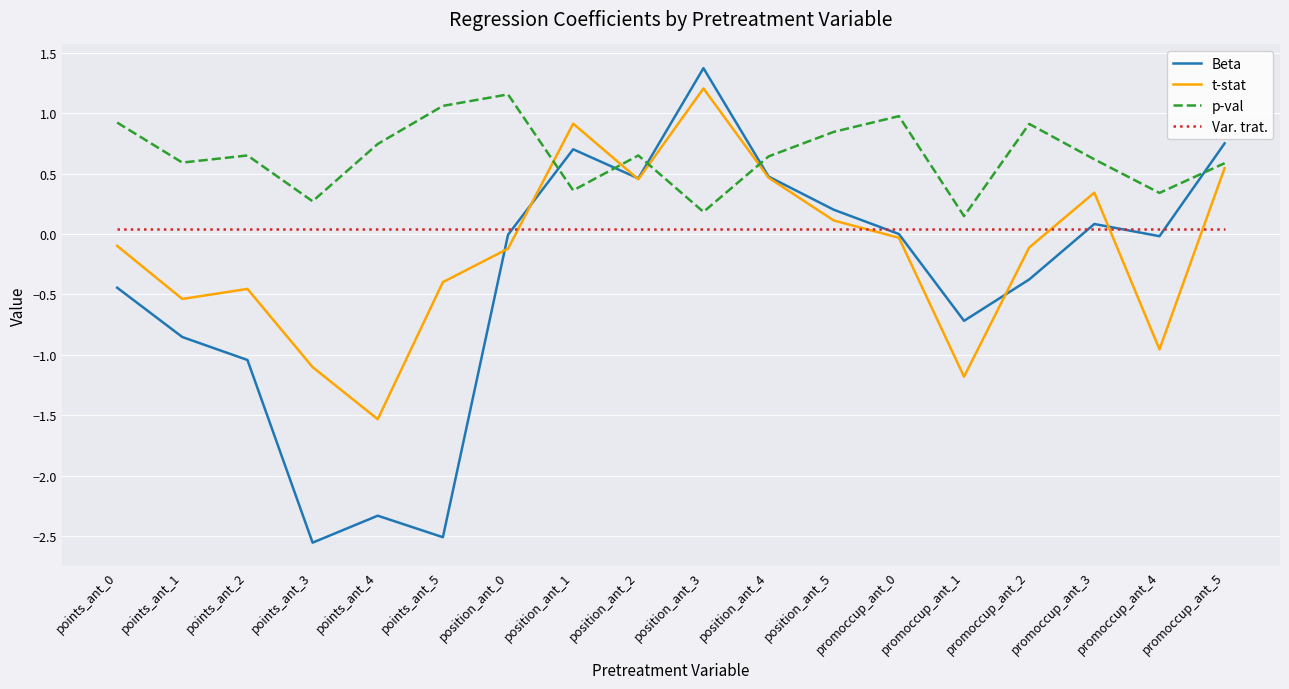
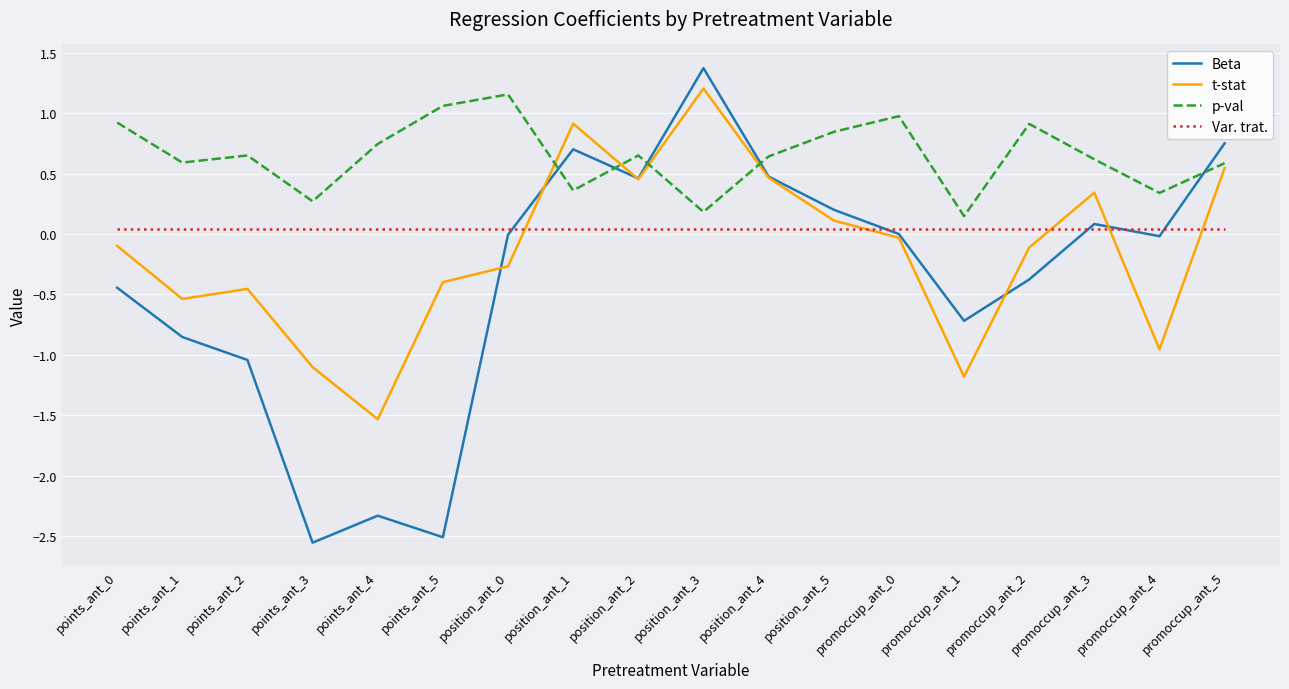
  {
    "Beta": {
      "points_ant_0": -0.44,
      "points_ant_1": -0.85,
      "points_ant_2": -1.04,
      "points_ant_3": -2.55,
      "points_ant_4": -2.33,
      "points_ant_5": -2.51,
      "position_ant_0": -0.01,
      "position_ant_1": 0.70,
      "position_ant_3": 1.37,
      "position_ant_5": 0.20,
      "promoccup_ant_0": 0.00,
      "promoccup_ant_1": -0.72,
      "promoccup_ant_2": -0.38,
      "promoccup_ant_3": 0.08,
      "promoccup_ant_4": -0.02,
      "promoccup_ant_5": 0.75
    },
    "t-stat": {
      "points_ant_0": -0.10,
      "points_ant_1": -0.54,
      "points_ant_2": -0.45,
      "points_ant_3": -1.10,
      "points_ant_4": -1.53,
      "points_ant_5": -0.40,
-     "position_ant_0": -0.12,
+     "position_ant_0": -0.27,
      "position_ant_1": 0.91,
      "position_ant_3": 1.20,
      "position_ant_5": 0.11,
      "promoccup_ant_0": -0.03,
      "promoccup_ant_1": -1.18,
      "promoccup_ant_2": -0.11,
      "promoccup_ant_3": 0.34,
      "promoccup_ant_4": -0.95,
      "promoccup_ant_5": 0.55
    },
    "p-val": {
      "points_ant_0": 0.92,
      "points_ant_1": 0.59,
      "points_ant_2": 0.65,
      "points_ant_3": 0.27,
      "points_ant_4": 0.75,
      "points_ant_5": 1.06,
      "position_ant_0": 1.16,
      "position_ant_1": 0.36,
      "position_ant_2": 0.65,
      "position_ant_3": 0.18,
      "position_ant_4": 0.64,
      "position_ant_5": 0.85,
      "promoccup_ant_0": 0.98,
      "promoccup_ant_1": 0.15,
      "promoccup_ant_2": 0.91,
      "promoccup_ant_3": 0.62,
      "promoccup_ant_4": 0.34,
      "promoccup_ant_5": 0.59
    },
    "Var. trat.": {
      "points_ant_0": 0.04,
      "points_ant_1": 0.04,
      "points_ant_2": 0.04,
      "points_ant_3": 0.04,
      "points_ant_4": 0.04,
      "points_ant_5": 0.04,
      "position_ant_0": 0.04,
      "position_ant_1": 0.04,
      "position_ant_2": 0.04,
      "position_ant_3": 0.04,
      "position_ant_4": 0.04,
      "position_ant_5": 0.04,
      "promoccup_ant_0": 0.04,
      "promoccup_ant_1": 0.04,
      "promoccup_ant_2": 0.04,
      "promoccup_ant_3": 0.04,
      "promoccup_ant_4": 0.04,
      "promoccup_ant_5": 0.04
    }
  }
